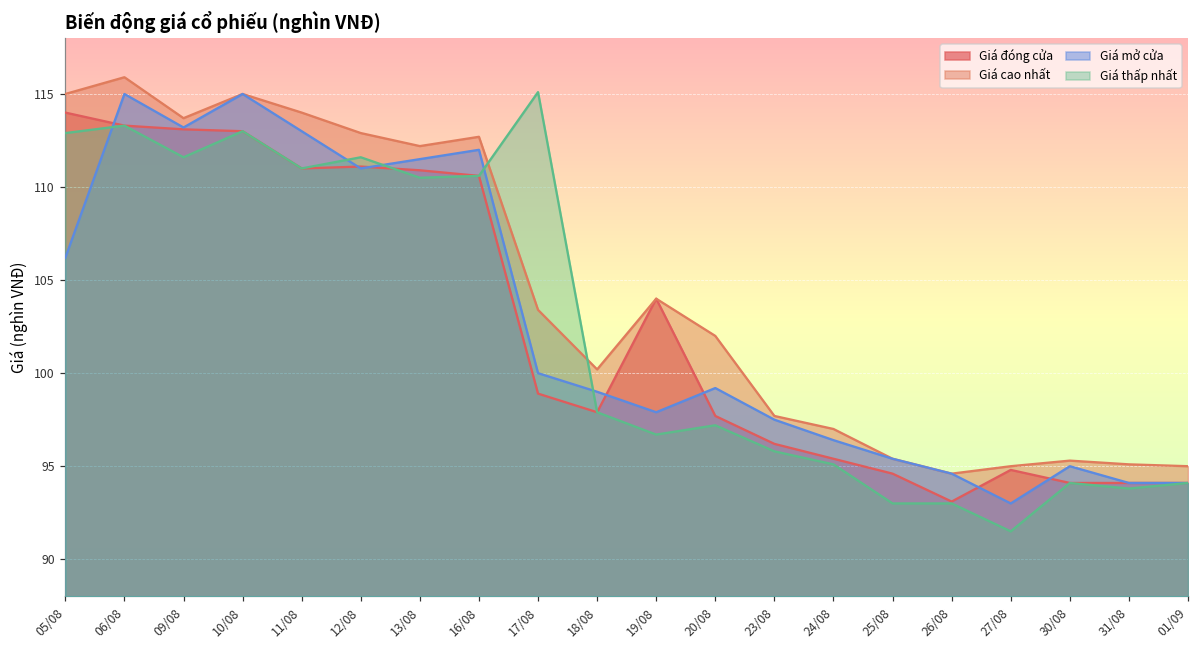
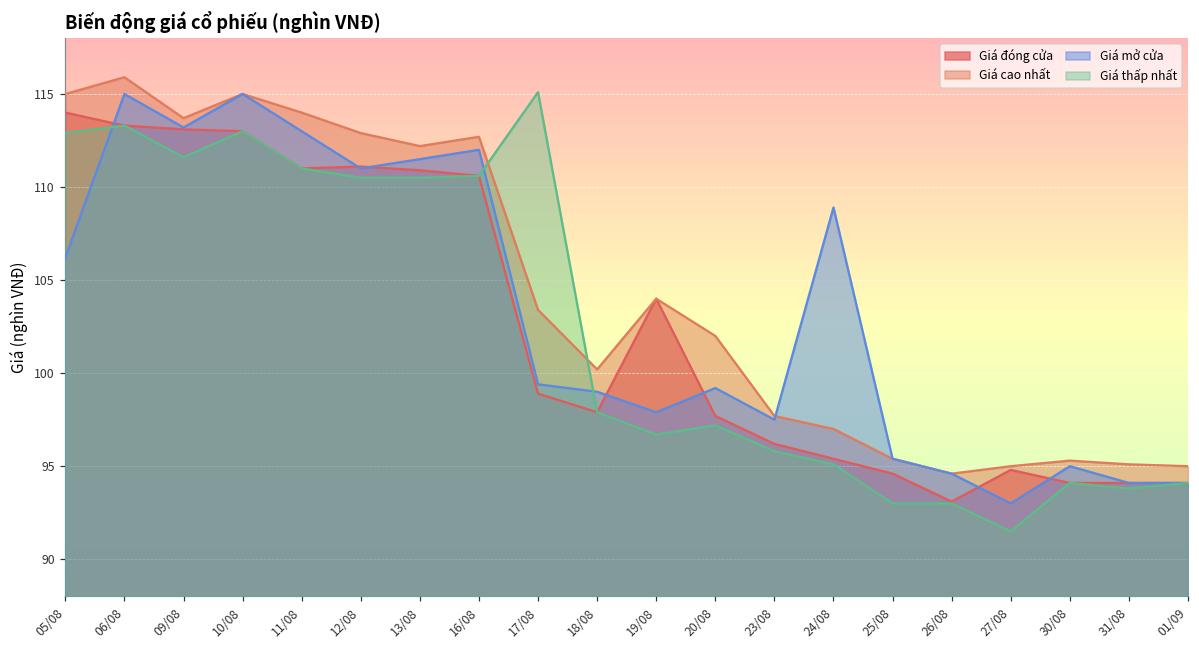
  {
    "Giá mở cửa": {
      "05/08": 106.2,
      "06/08": 115.0,
      "11/08": 113.0,
      "13/08": 111.5,
      "16/08": 112.0,
-     "17/08": 100.0,
+     "17/08": 99.4,
      "18/08": 99.0,
      "19/08": 97.9,
      "20/08": 99.2,
      "23/08": 97.5,
-     "24/08": 96.4,
+     "24/08": 108.9,
      "27/08": 93.0,
      "30/08": 95.0
    },
    "Giá thấp nhất": {
      "05/08": 112.9,
      "09/08": 111.6,
-     "12/08": 111.6,
+     "12/08": 110.5,
      "13/08": 110.5,
      "17/08": 115.1,
      "19/08": 96.7,
      "20/08": 97.2,
      "23/08": 95.8,
      "24/08": 95.1,
      "25/08": 93.0,
      "27/08": 91.5,
      "31/08": 93.8
    }
  }
